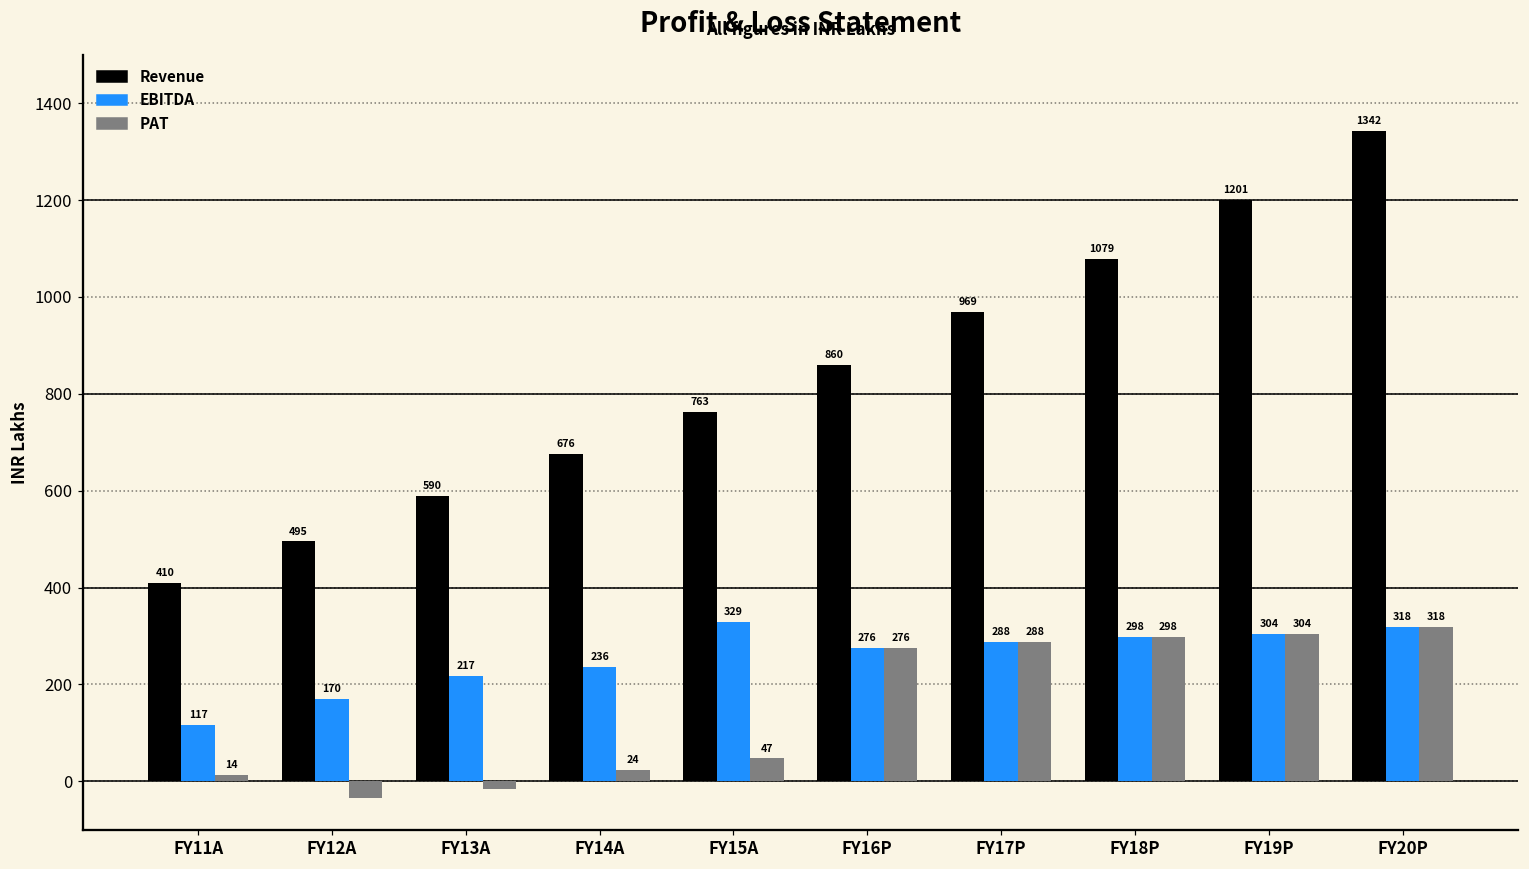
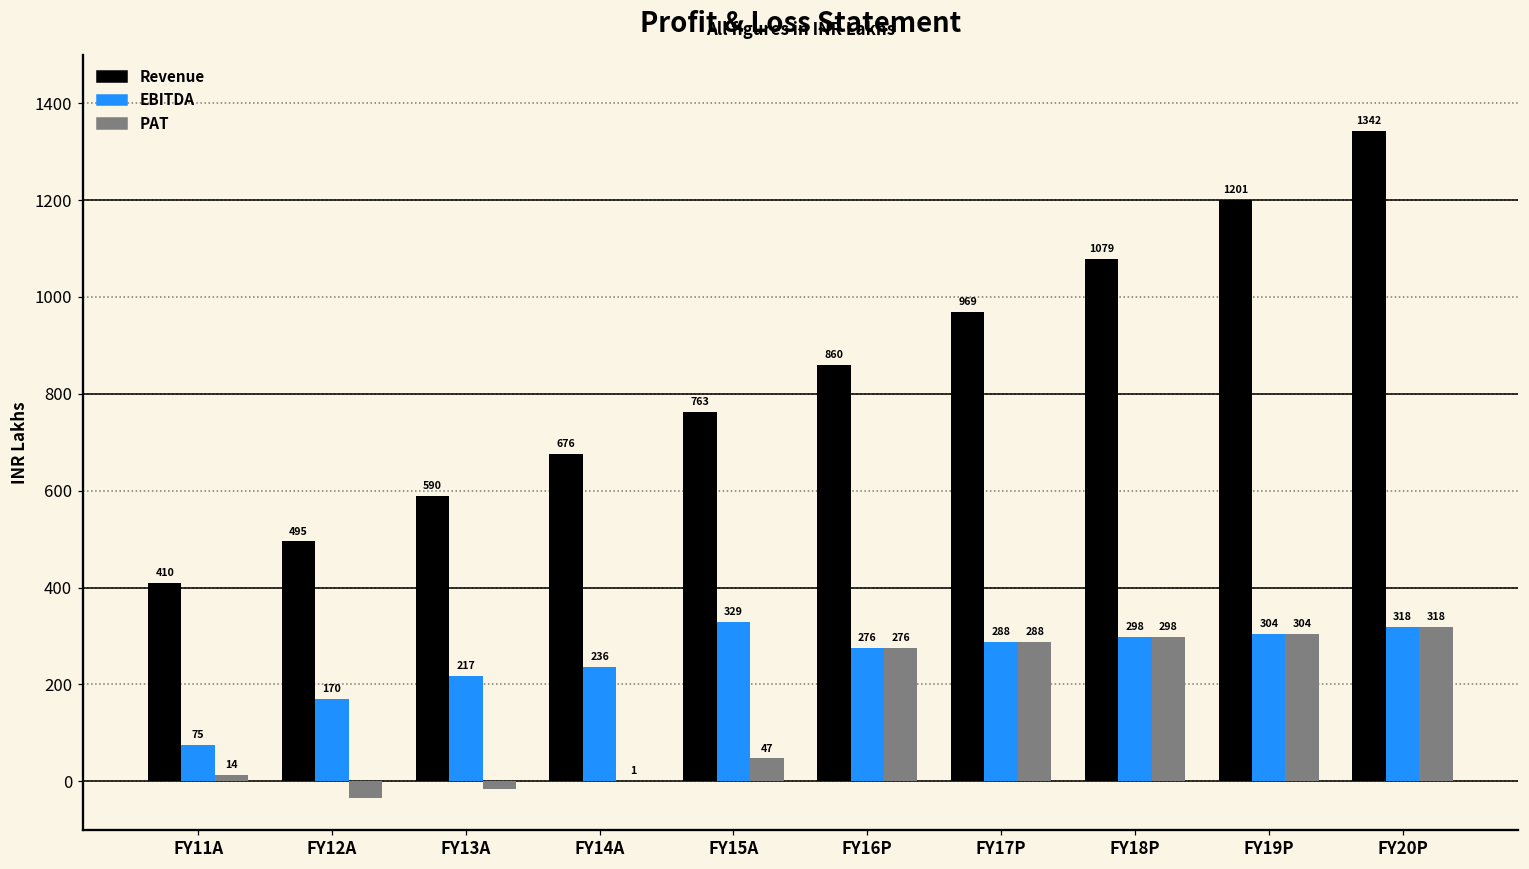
  {
    "Revenue": {
      "FY11A": 410,
      "FY12A": 495,
      "FY13A": 590,
      "FY14A": 676,
      "FY15A": 763,
      "FY16P": 860,
      "FY17P": 969,
      "FY18P": 1079,
      "FY19P": 1201,
      "FY20P": 1342
    },
    "EBITDA": {
-     "FY11A": 117,
+     "FY11A": 75,
      "FY12A": 170,
      "FY13A": 217,
      "FY14A": 236,
      "FY15A": 329,
      "FY16P": 276,
      "FY17P": 288,
      "FY18P": 298,
      "FY19P": 304,
      "FY20P": 318
    },
    "PAT": {
      "FY11A": 14,
-     "FY14A": 24,
+     "FY14A": 1,
      "FY15A": 47,
      "FY16P": 276,
      "FY17P": 288,
      "FY18P": 298,
      "FY19P": 304,
      "FY20P": 318
    }
  }
